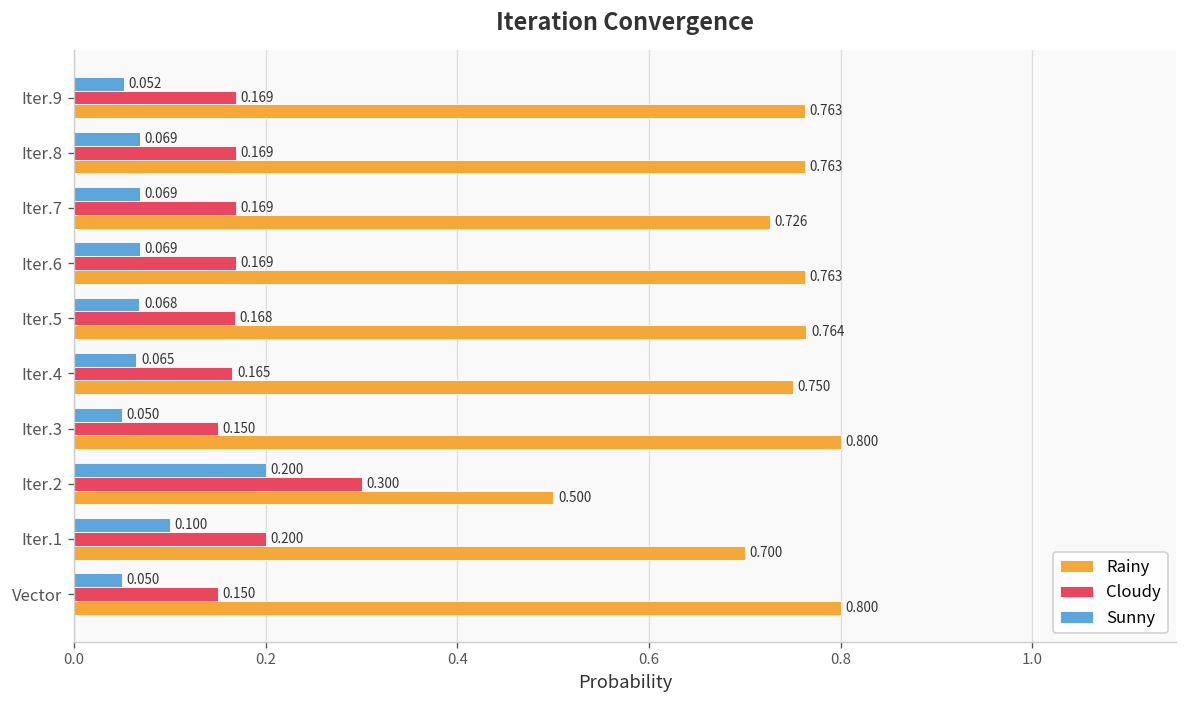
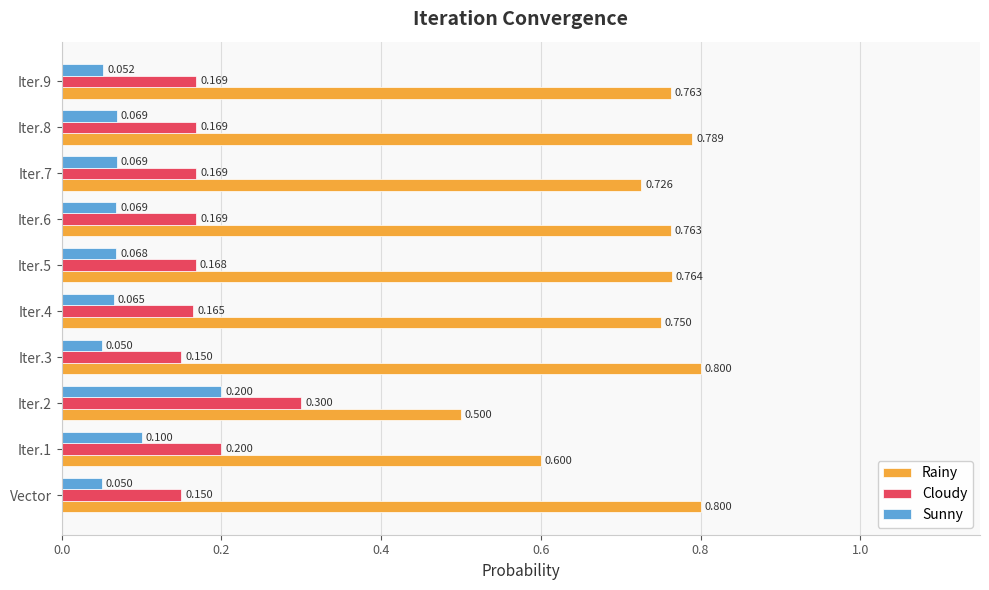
  {
    "Rainy": {
      "Iter.9": 0.763,
-     "Iter.8": 0.763,
+     "Iter.8": 0.789,
      "Iter.7": 0.726,
      "Iter.6": 0.763,
      "Iter.5": 0.764,
      "Iter.4": 0.750,
      "Iter.3": 0.800,
      "Iter.2": 0.500,
-     "Iter.1": 0.700,
+     "Iter.1": 0.600,
      "Vector": 0.800
    },
    "Cloudy": {
      "Iter.9": 0.169,
      "Iter.8": 0.169,
      "Iter.7": 0.169,
      "Iter.6": 0.169,
      "Iter.5": 0.168,
      "Iter.4": 0.165,
      "Iter.3": 0.150,
      "Iter.2": 0.300,
      "Iter.1": 0.200,
      "Vector": 0.150
    },
    "Sunny": {
      "Iter.9": 0.052,
      "Iter.8": 0.069,
      "Iter.7": 0.069,
      "Iter.6": 0.069,
      "Iter.5": 0.068,
      "Iter.4": 0.065,
      "Iter.3": 0.050,
      "Iter.2": 0.200,
      "Iter.1": 0.100,
      "Vector": 0.050
    }
  }
